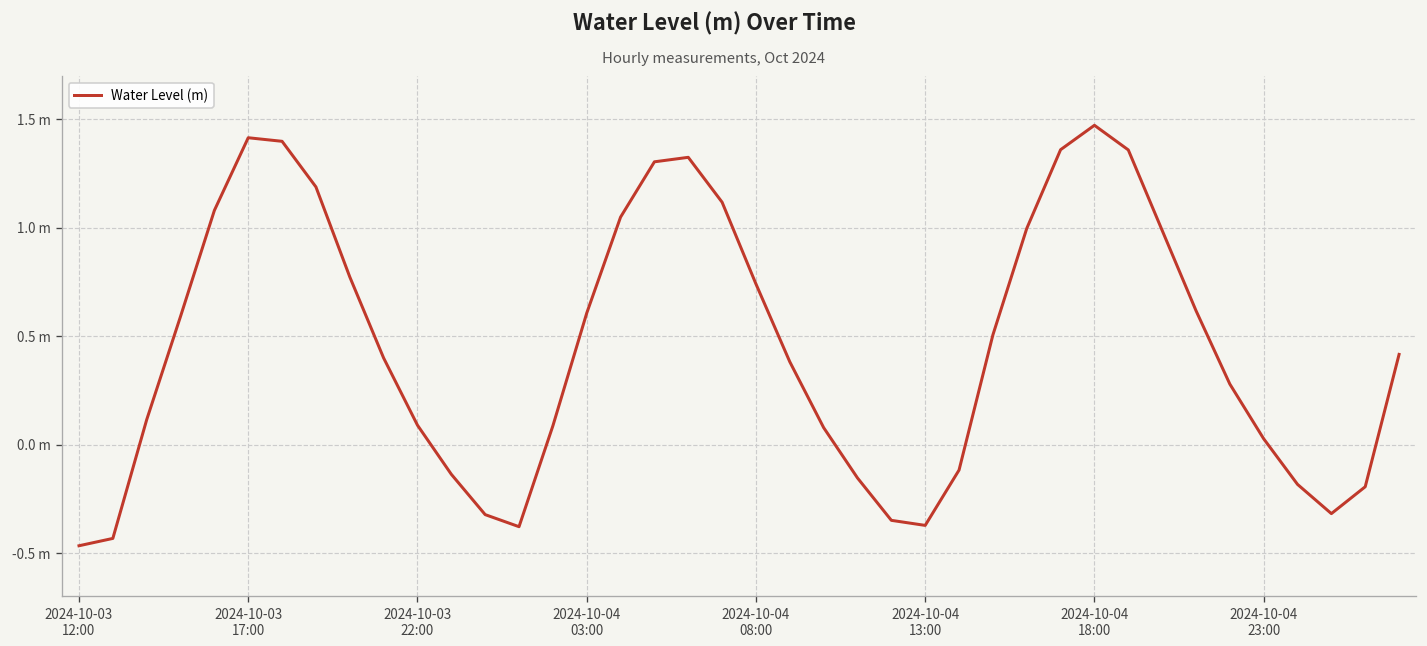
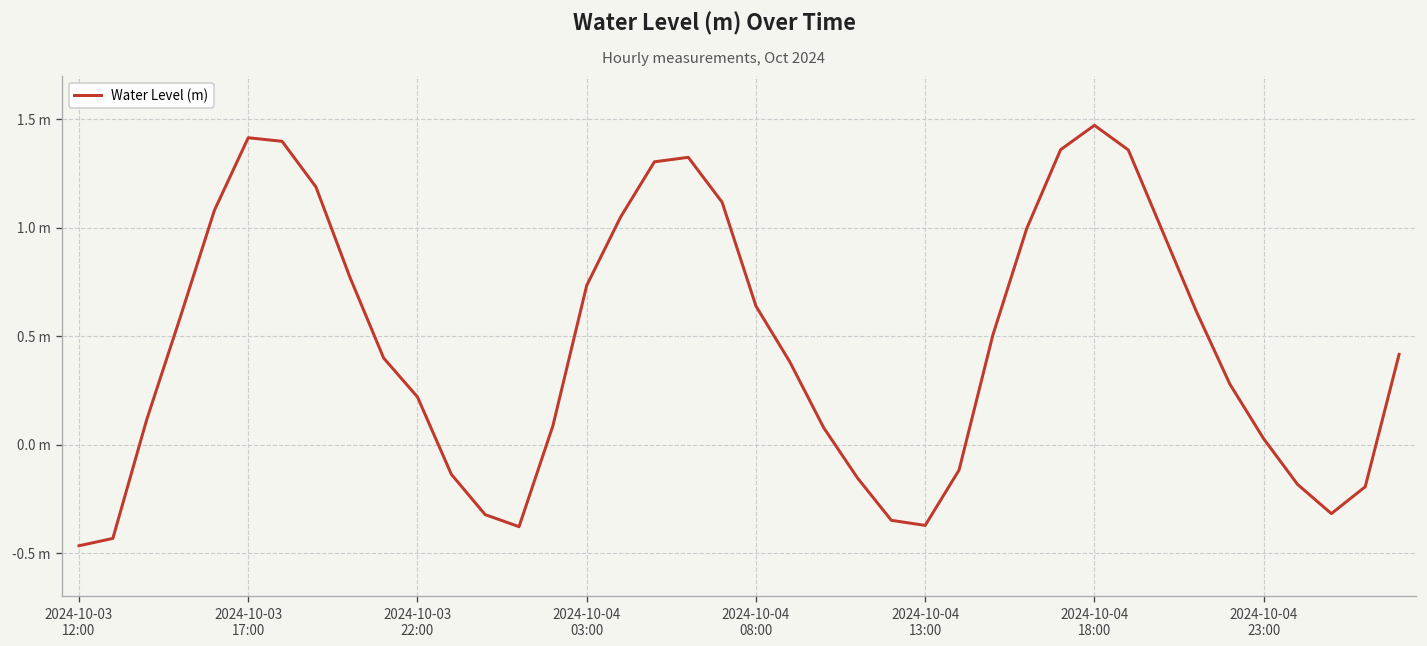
  {
    "2024-10-03 12:00": "-0.47 m",
    "2024-10-03 17:00": "1.42 m",
-   "2024-10-03 22:00": "0.09 m",
-   "2024-10-04 03:00": "0.61 m",
-   "2024-10-04 08:00": "0.74 m",
+   "2024-10-03 22:00": "0.22 m",
+   "2024-10-04 03:00": "0.73 m",
+   "2024-10-04 08:00": "0.64 m",
    "2024-10-04 13:00": "-0.37 m",
    "2024-10-04 18:00": "1.47 m",
    "2024-10-04 23:00": "0.03 m"
  }
